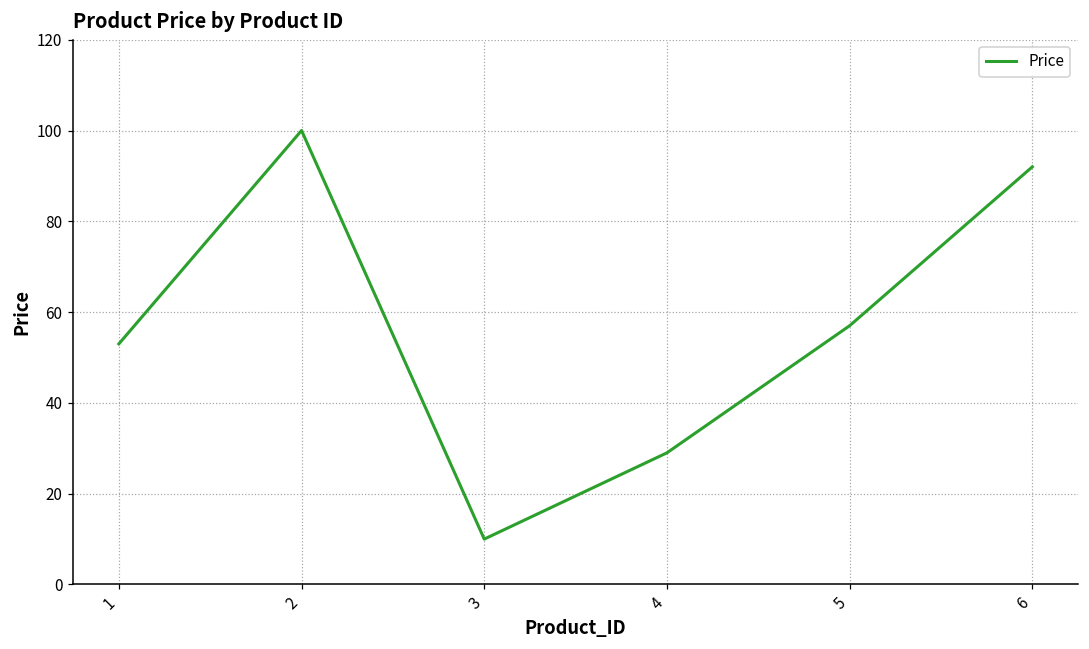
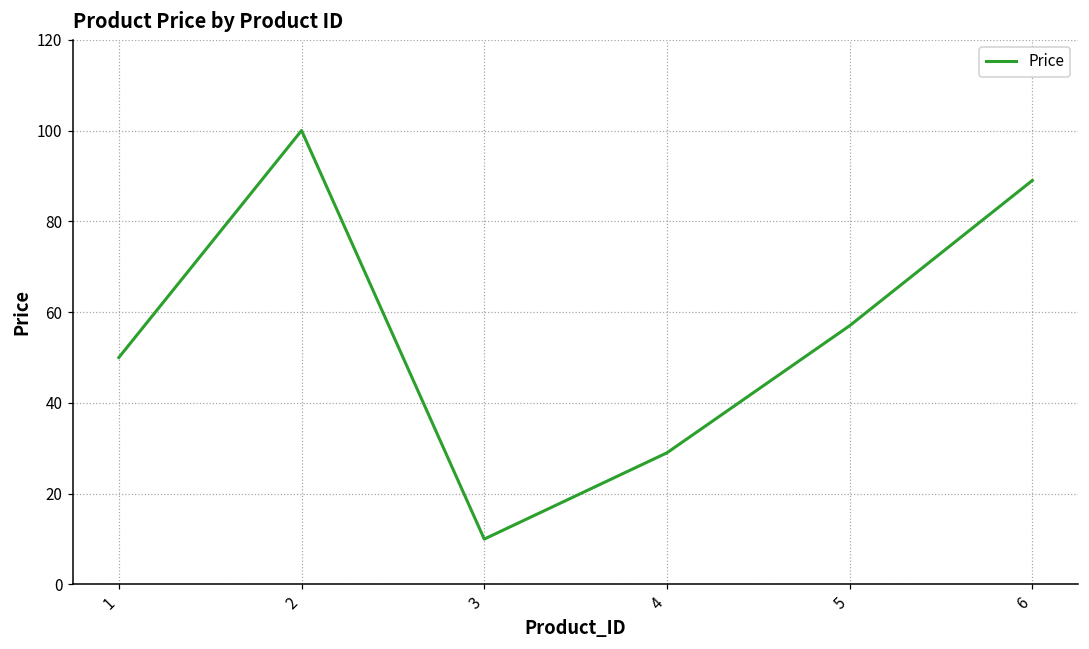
  {
-   "1": 53,
+   "1": 50,
    "2": 100,
    "3": 10,
    "4": 29,
    "5": 57,
-   "6": 92
+   "6": 89
  }
